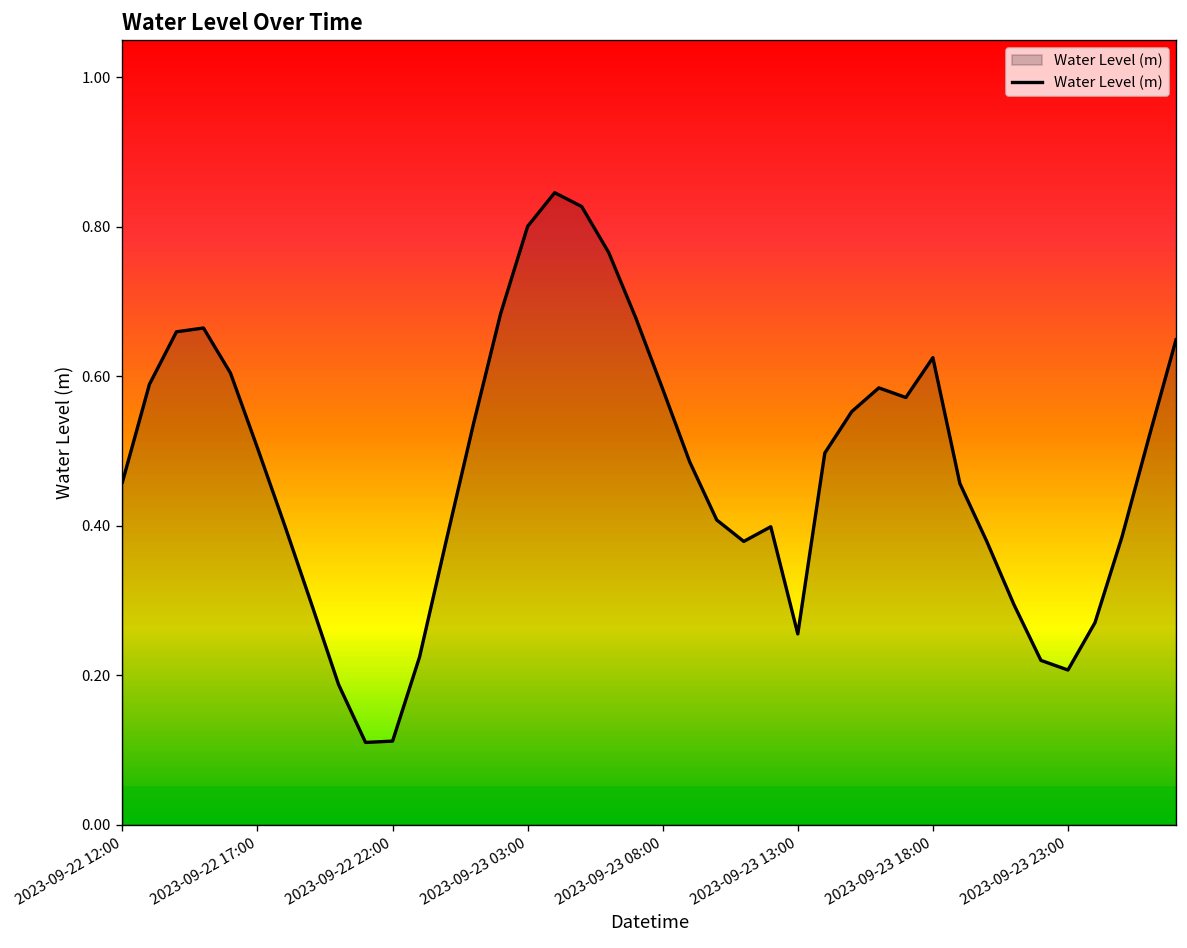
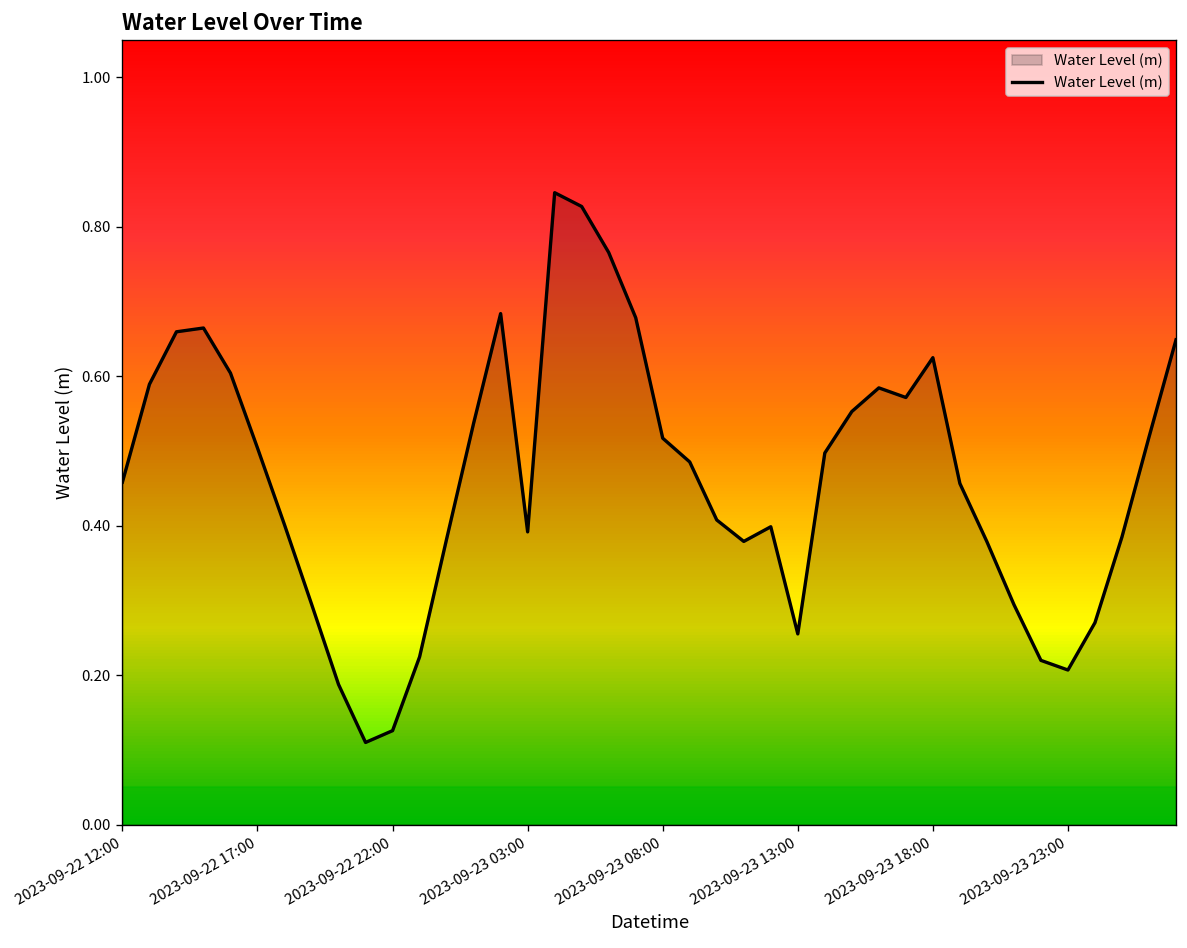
  {
    "2023-09-22 12:00": 0.46,
    "2023-09-22 17:00": 0.50,
-   "2023-09-22 22:00": 0.11,
-   "2023-09-23 03:00": 0.80,
-   "2023-09-23 08:00": 0.58,
+   "2023-09-22 22:00": 0.13,
+   "2023-09-23 03:00": 0.39,
+   "2023-09-23 08:00": 0.52,
    "2023-09-23 13:00": 0.26,
    "2023-09-23 18:00": 0.62,
    "2023-09-23 23:00": 0.21
  }
